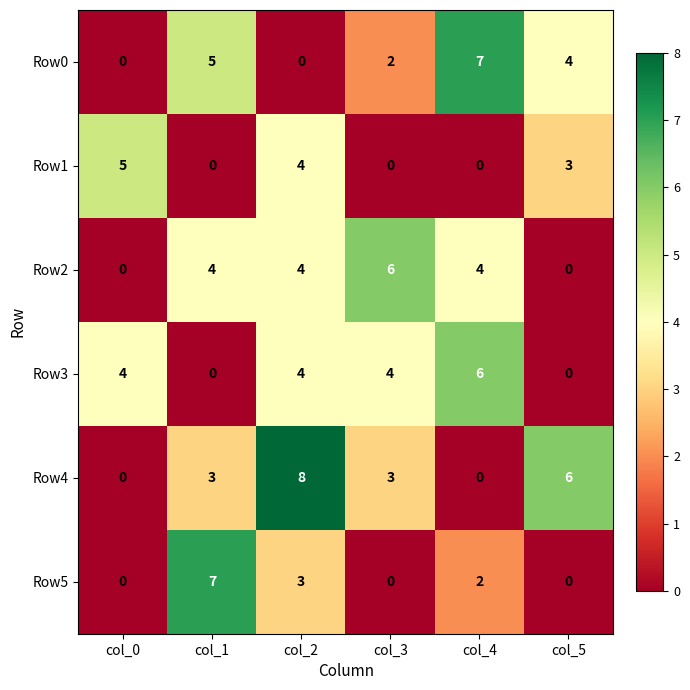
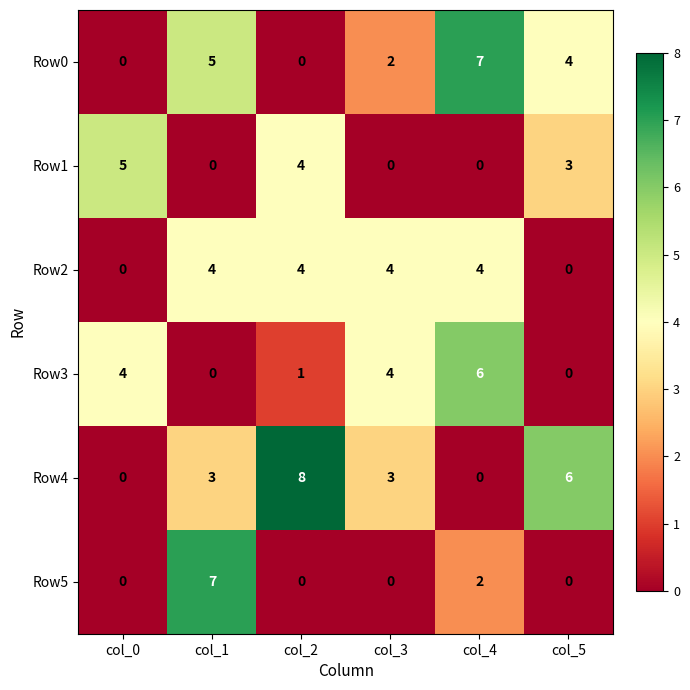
  {
    "Row0": {
      "col_0": 0,
      "col_1": 5,
      "col_2": 0,
      "col_3": 2,
      "col_4": 7,
      "col_5": 4
    },
    "Row1": {
      "col_0": 5,
      "col_1": 0,
      "col_2": 4,
      "col_3": 0,
      "col_4": 0,
      "col_5": 3
    },
    "Row2": {
      "col_0": 0,
      "col_1": 4,
      "col_2": 4,
-     "col_3": 6,
+     "col_3": 4,
      "col_4": 4,
      "col_5": 0
    },
    "Row3": {
      "col_0": 4,
      "col_1": 0,
-     "col_2": 4,
+     "col_2": 1,
      "col_3": 4,
      "col_4": 6,
      "col_5": 0
    },
    "Row4": {
      "col_0": 0,
      "col_1": 3,
      "col_2": 8,
      "col_3": 3,
      "col_4": 0,
      "col_5": 6
    },
    "Row5": {
      "col_0": 0,
      "col_1": 7,
-     "col_2": 3,
+     "col_2": 0,
      "col_3": 0,
      "col_4": 2,
      "col_5": 0
    }
  }
